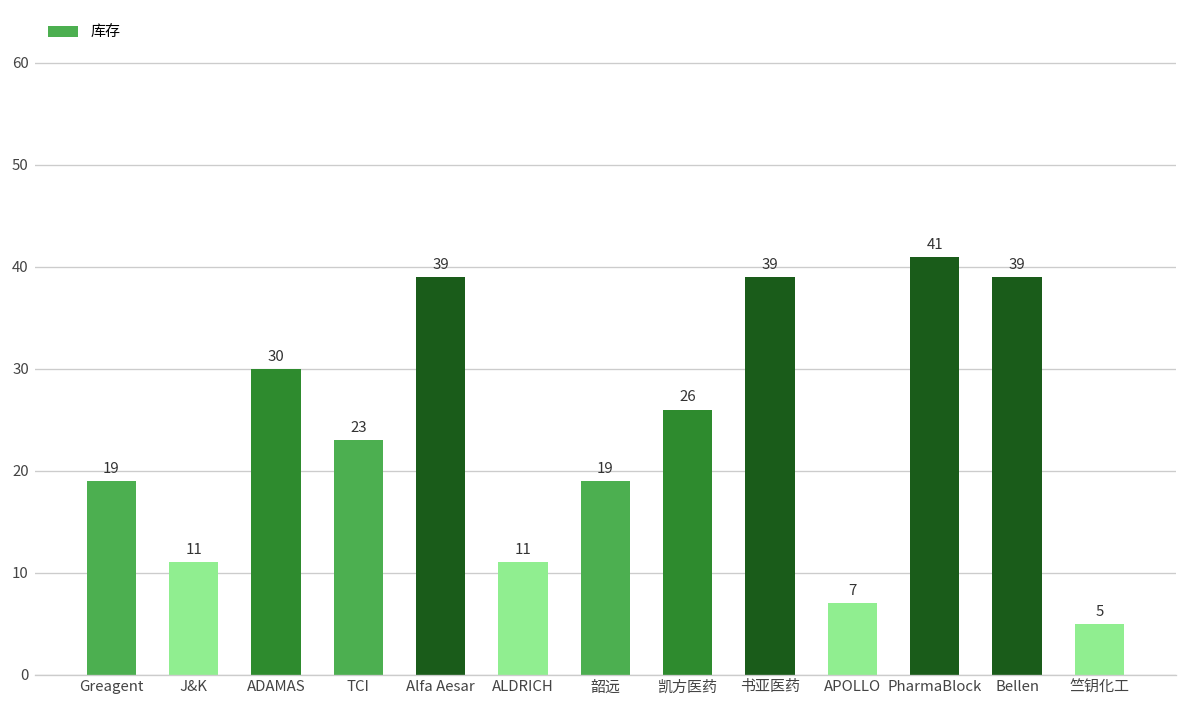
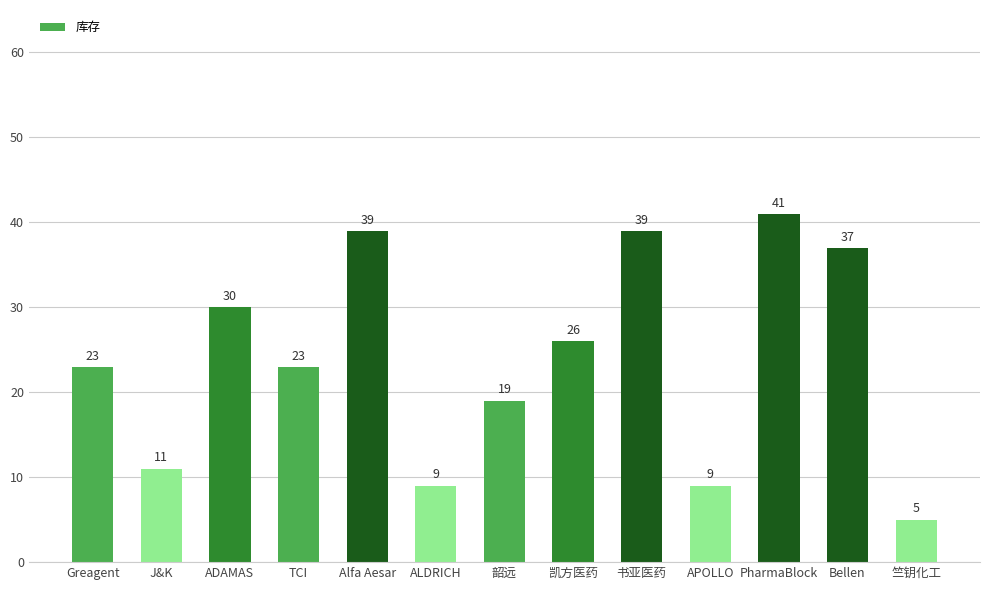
  {
-   "Greagent": 19,
+   "Greagent": 23,
    "J&K": 11,
    "ADAMAS": 30,
    "TCI": 23,
    "Alfa Aesar": 39,
-   "ALDRICH": 11,
+   "ALDRICH": 9,
    "韶远": 19,
    "凯方医药": 26,
    "书亚医药": 39,
-   "APOLLO": 7,
+   "APOLLO": 9,
    "PharmaBlock": 41,
-   "Bellen": 39,
+   "Bellen": 37,
    "竺钥化工": 5
  }
